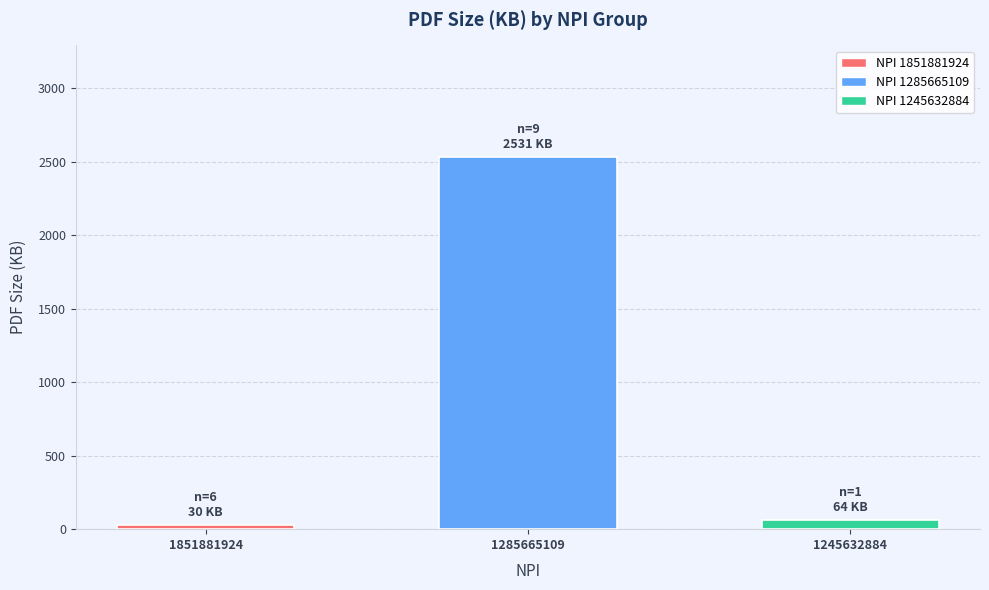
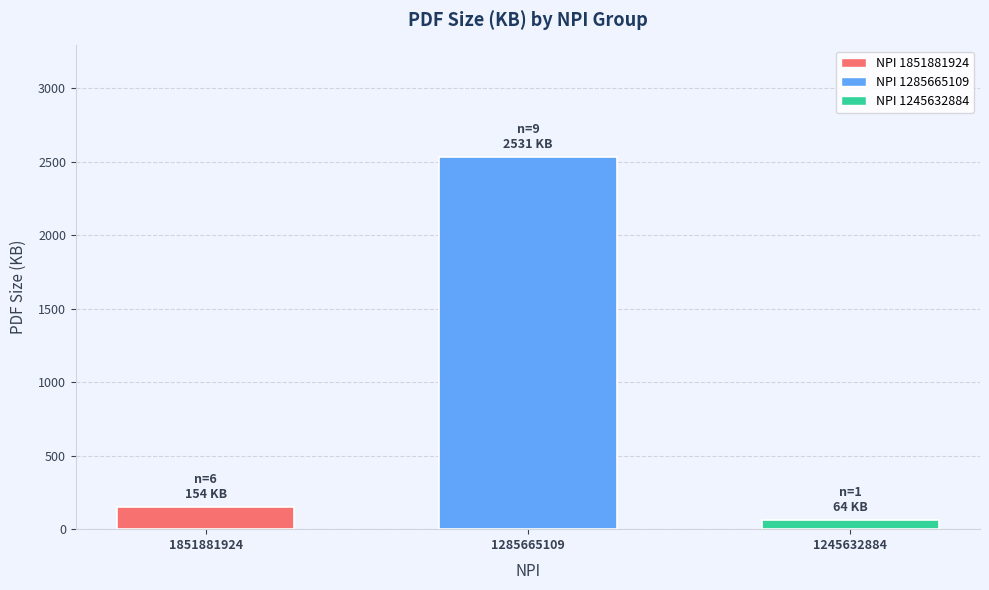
  {
-   "1851881924": 30,
+   "1851881924": 154,
    "1285665109": 2531,
    "1245632884": 64
  }
